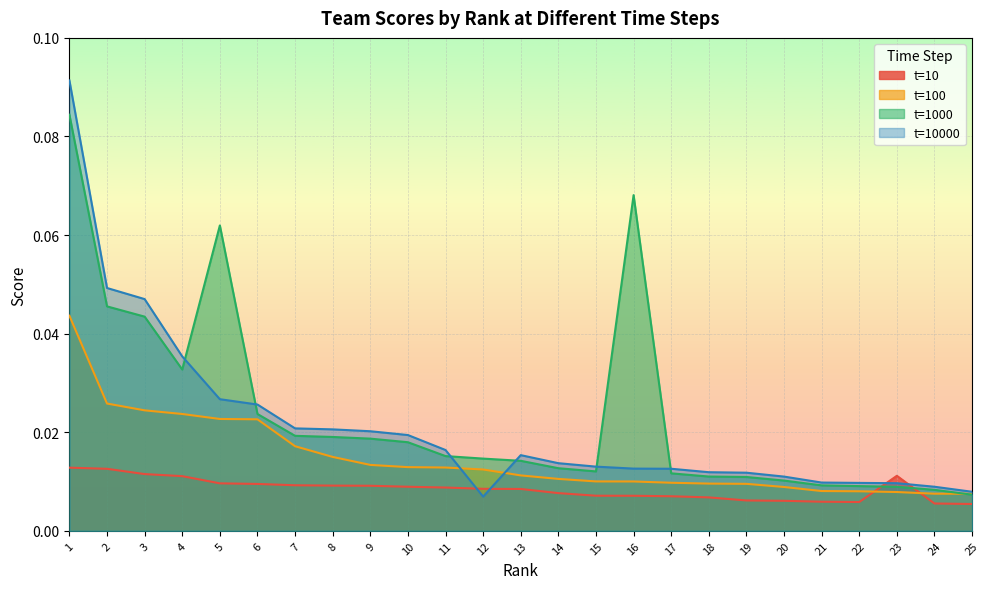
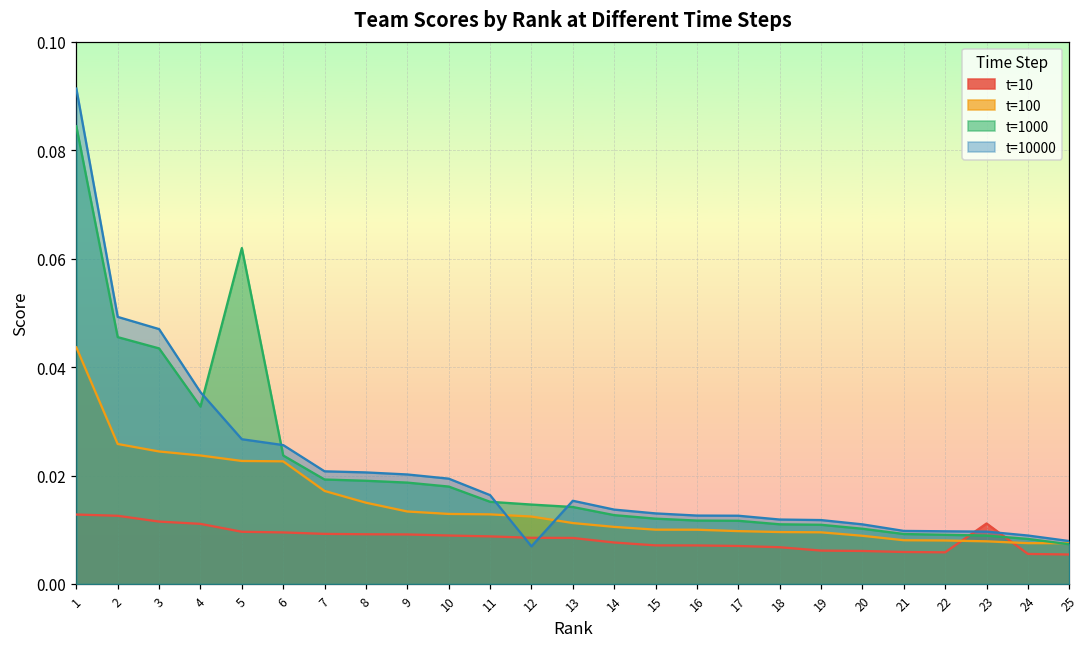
  {
    "t=10": {
      "1": 0.013,
      "2": 0.013,
      "3": 0.012,
      "4": 0.011,
      "5": 0.010,
      "6": 0.010,
      "7": 0.009,
      "8": 0.009,
      "9": 0.009,
      "10": 0.009,
      "11": 0.009,
      "12": 0.009,
      "13": 0.008,
      "14": 0.008,
      "15": 0.007,
      "16": 0.007,
      "17": 0.007,
      "18": 0.007,
      "19": 0.006,
      "20": 0.006,
      "21": 0.006,
      "22": 0.006,
      "23": 0.011,
      "24": 0.006,
      "25": 0.005
    },
    "t=100": {
      "1": 0.044,
      "2": 0.026,
      "3": 0.024,
      "4": 0.024,
      "5": 0.023,
      "6": 0.023,
      "7": 0.017,
      "8": 0.015,
      "9": 0.013,
      "10": 0.013,
      "11": 0.013,
      "12": 0.012,
      "13": 0.011,
      "14": 0.011,
      "15": 0.010,
      "16": 0.010,
      "17": 0.010,
      "18": 0.010,
      "19": 0.010,
      "20": 0.009,
      "21": 0.008,
      "22": 0.008,
      "23": 0.008,
      "24": 0.008
    },
    "t=1000": {
      "1": 0.084,
      "2": 0.046,
      "3": 0.043,
      "4": 0.033,
      "5": 0.062,
      "6": 0.024,
      "7": 0.019,
      "8": 0.019,
      "9": 0.019,
      "10": 0.018,
      "11": 0.015,
      "12": 0.015,
      "13": 0.014,
      "14": 0.013,
      "15": 0.012,
-     "16": 0.068,
+     "16": 0.012,
      "17": 0.012,
      "18": 0.011,
      "19": 0.011,
      "20": 0.010,
      "21": 0.009,
      "22": 0.009,
      "23": 0.009,
      "24": 0.008
    },
    "t=10000": {
      "1": 0.091,
      "2": 0.049,
      "3": 0.047,
      "4": 0.035,
      "5": 0.027,
      "6": 0.026,
      "7": 0.021,
      "8": 0.021,
      "9": 0.020,
      "10": 0.019,
      "11": 0.016,
      "12": 0.007,
      "13": 0.015,
      "14": 0.014,
      "15": 0.013,
      "16": 0.013,
      "17": 0.013,
      "18": 0.012,
      "19": 0.012,
      "20": 0.011,
      "21": 0.010,
      "22": 0.010,
      "23": 0.010,
      "24": 0.009
    }
  }
